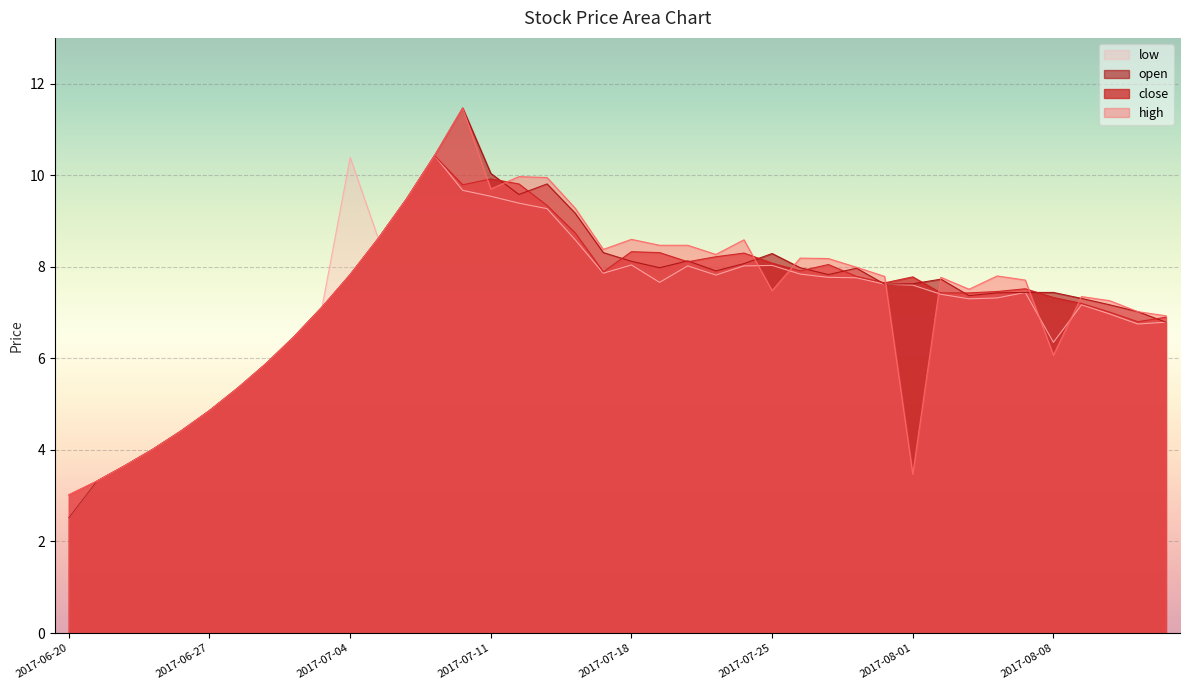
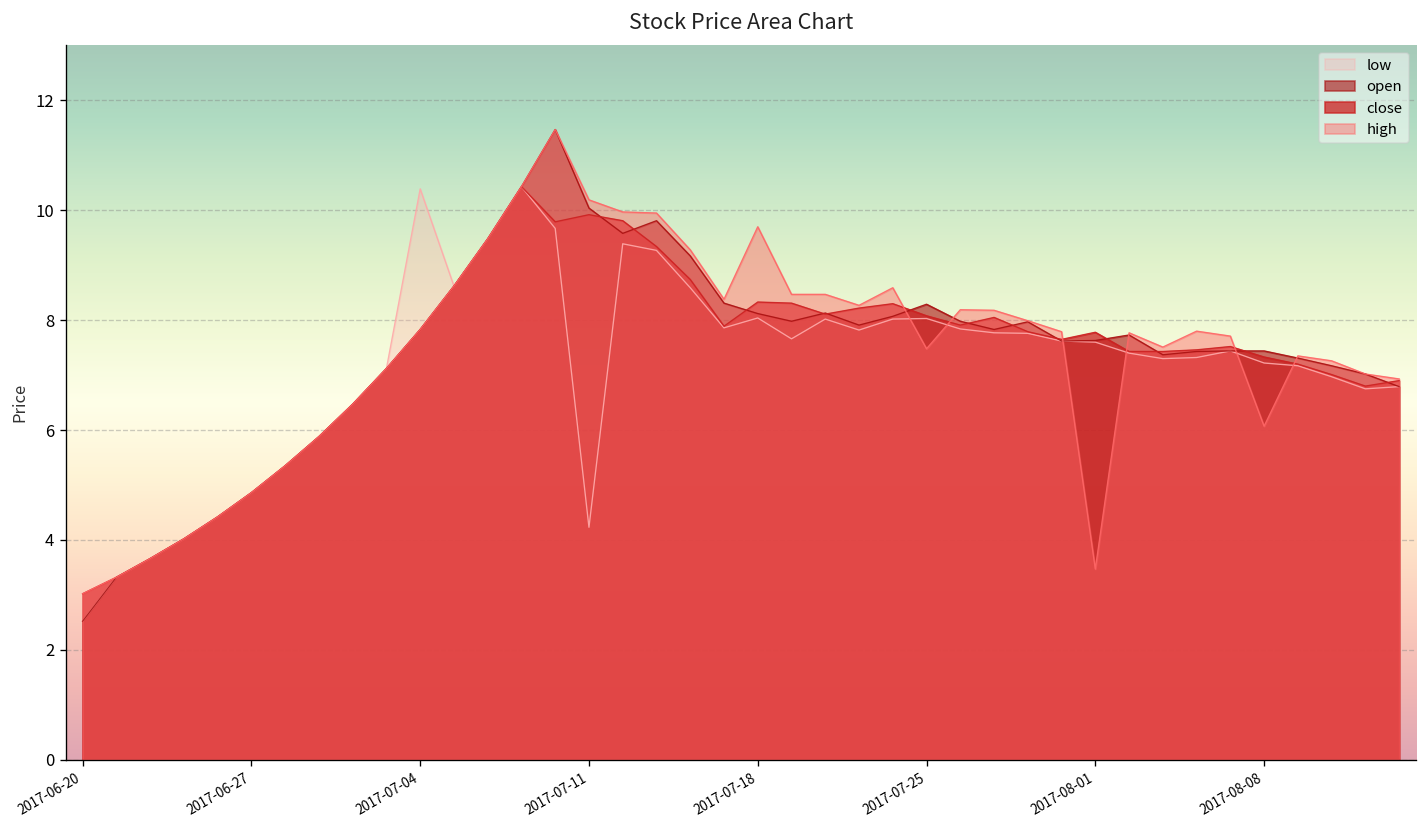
  {
    "low": {
      "2017-07-04": 10.4,
-     "2017-07-11": 9.5,
+     "2017-07-11": 4.2,
      "2017-07-18": 8.0,
-     "2017-08-08": 6.4
+     "2017-08-08": 7.2
    },
    "high": {
-     "2017-07-11": 9.7,
-     "2017-07-18": 8.6,
+     "2017-07-11": 10.2,
+     "2017-07-18": 9.7,
      "2017-07-25": 7.5,
      "2017-08-01": 3.5,
      "2017-08-08": 6.1
    }
  }
